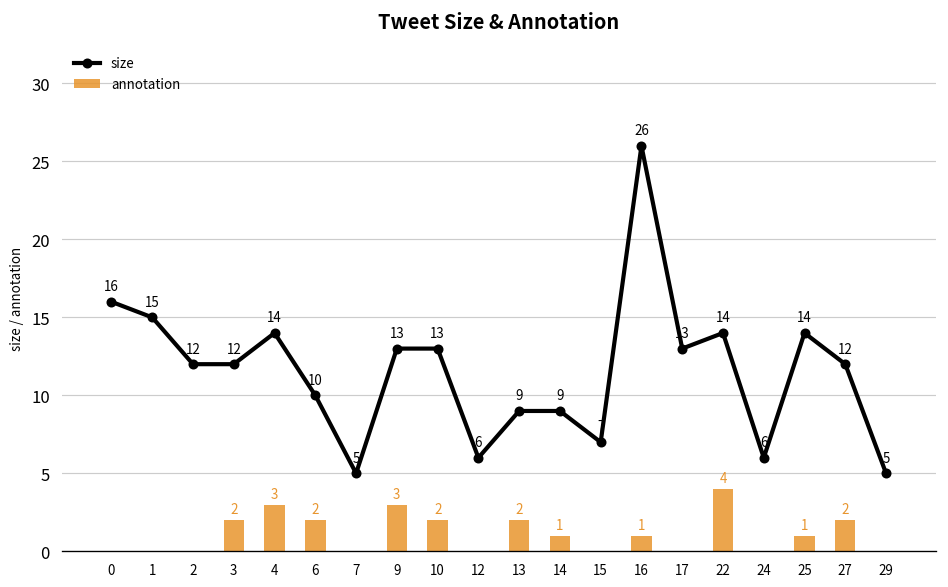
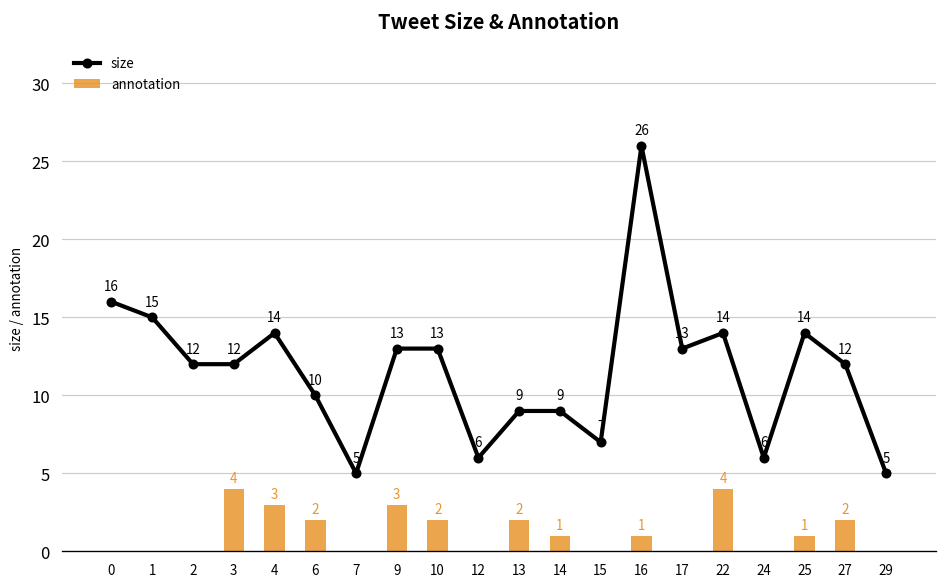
  {
    "size": {
      "0": 16,
      "1": 15,
      "2": 12,
      "3": 12,
      "4": 14,
      "6": 10,
      "7": 5,
      "9": 13,
      "10": 13,
      "12": 6,
      "13": 9,
      "14": 9,
      "15": 7,
      "16": 26,
      "17": 13,
      "22": 14,
      "24": 6,
      "25": 14,
      "27": 12,
      "29": 5
    },
    "annotation": {
-     "3": 2,
+     "3": 4,
      "4": 3,
      "6": 2,
      "9": 3,
      "10": 2,
      "13": 2,
      "14": 1,
      "16": 1,
      "22": 4,
      "25": 1,
      "27": 2
    }
  }
